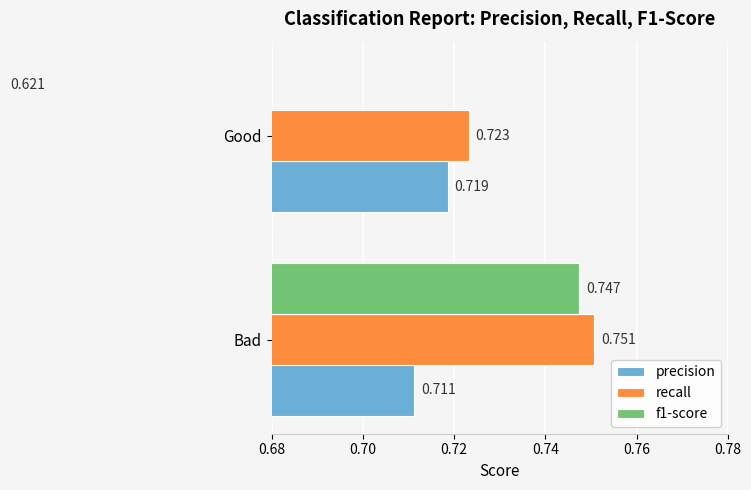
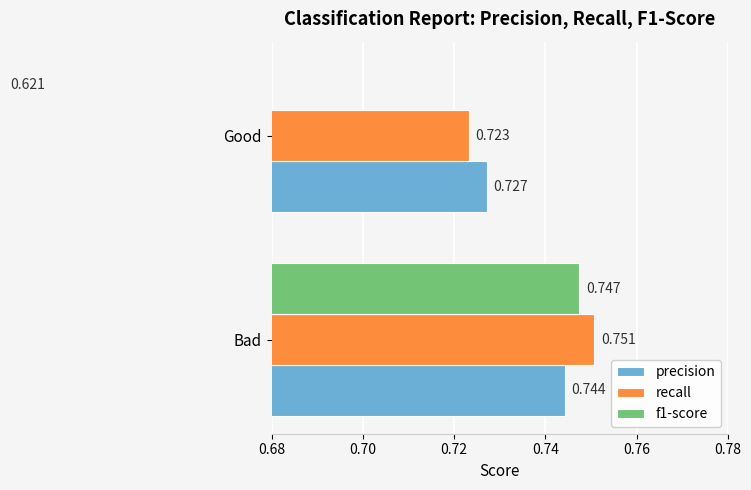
  {
    "precision": {
-     "Good": 0.719,
-     "Bad": 0.711
+     "Good": 0.727,
+     "Bad": 0.744
    },
    "recall": {
      "Good": 0.723,
      "Bad": 0.751
    },
    "f1-score": {
      "Bad": 0.747
    }
  }
